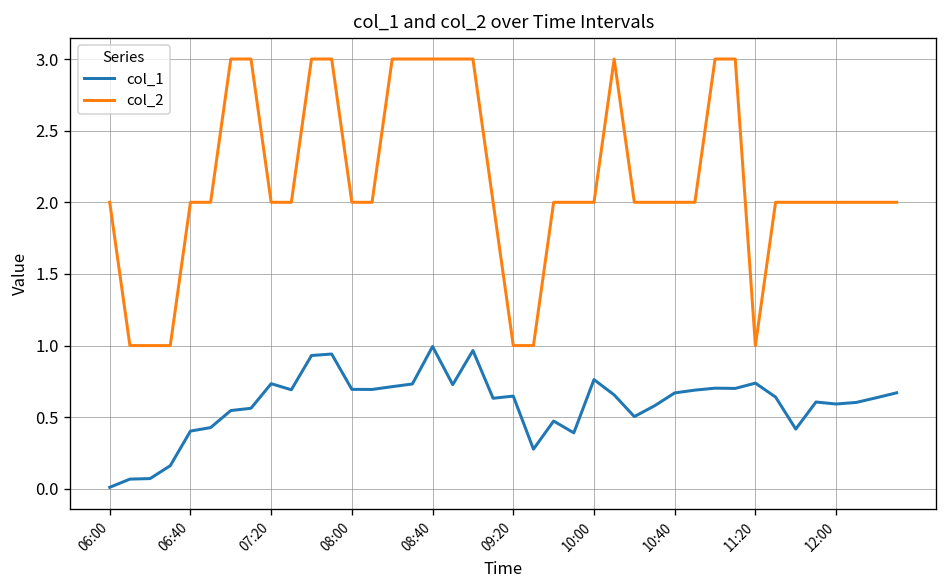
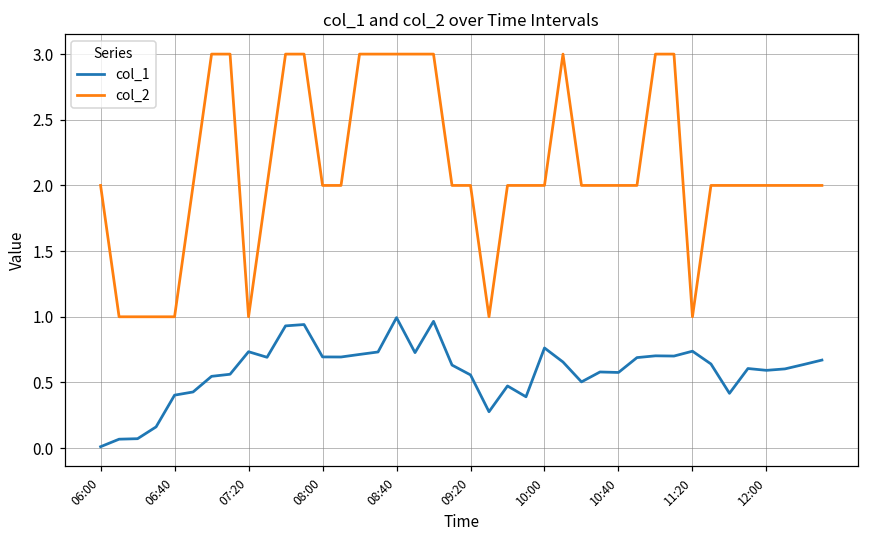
  {
    "col_1": {
      "06:00": 0.01,
      "06:40": 0.40,
      "07:20": 0.73,
      "08:00": 0.69,
      "08:40": 0.99,
-     "09:20": 0.65,
+     "09:20": 0.56,
      "10:00": 0.76,
-     "10:40": 0.67,
+     "10:40": 0.58,
      "11:20": 0.74,
      "12:00": 0.59
    },
    "col_2": {
      "06:00": 2,
-     "06:40": 2,
-     "07:20": 2,
+     "06:40": 1,
+     "07:20": 1,
      "08:00": 2,
      "08:40": 3,
-     "09:20": 1,
+     "09:20": 2,
      "10:00": 2,
      "10:40": 2,
      "11:20": 1,
      "12:00": 2
    }
  }
